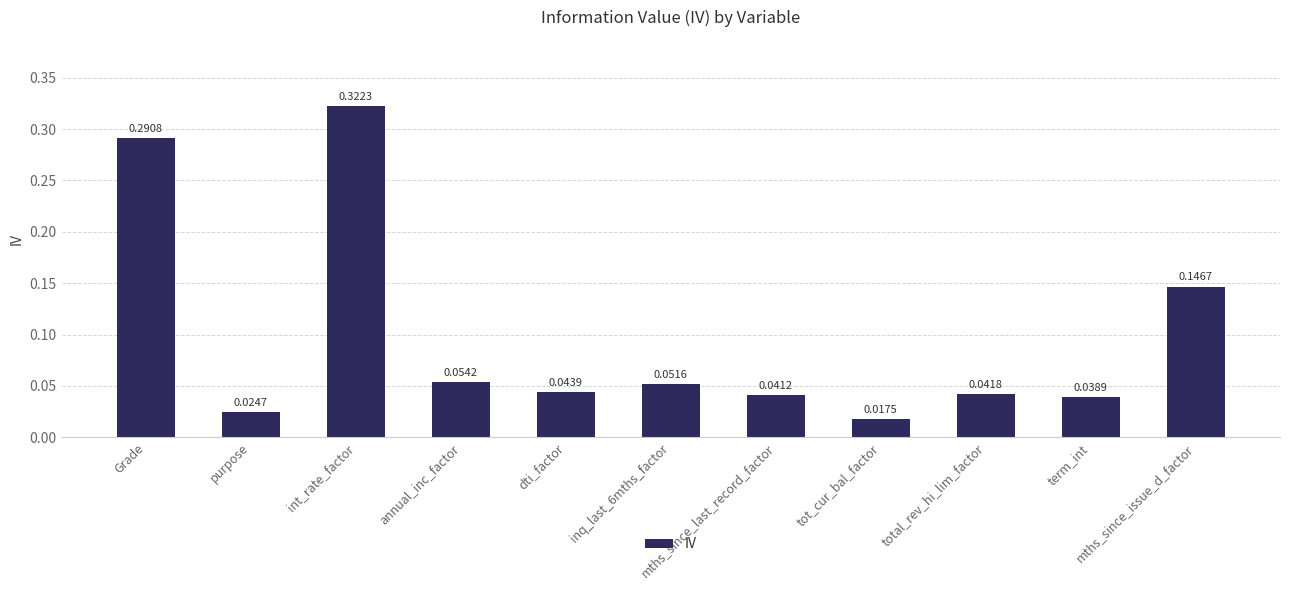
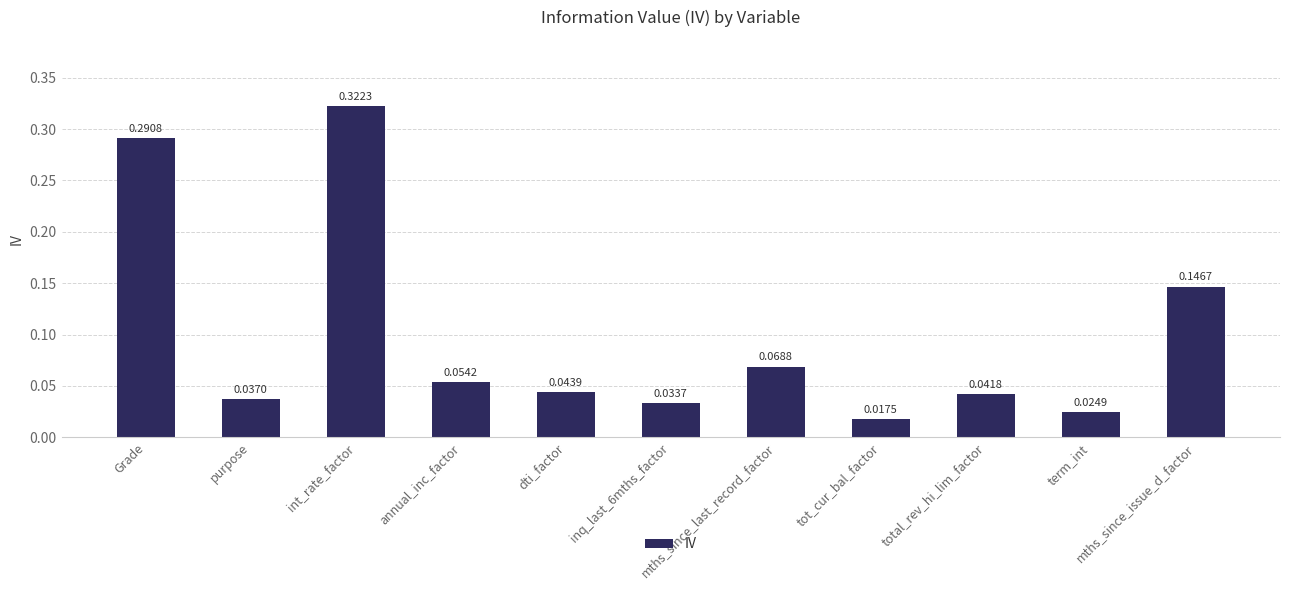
  {
    "Grade": 0.2908,
-   "purpose": 0.0247,
+   "purpose": 0.0370,
    "int_rate_factor": 0.3223,
    "annual_inc_factor": 0.0542,
    "dti_factor": 0.0439,
-   "inq_last_6mths_factor": 0.0516,
-   "mths_since_last_record_factor": 0.0412,
+   "inq_last_6mths_factor": 0.0337,
+   "mths_since_last_record_factor": 0.0688,
    "tot_cur_bal_factor": 0.0175,
    "total_rev_hi_lim_factor": 0.0418,
-   "term_int": 0.0389,
+   "term_int": 0.0249,
    "mths_since_issue_d_factor": 0.1467
  }
